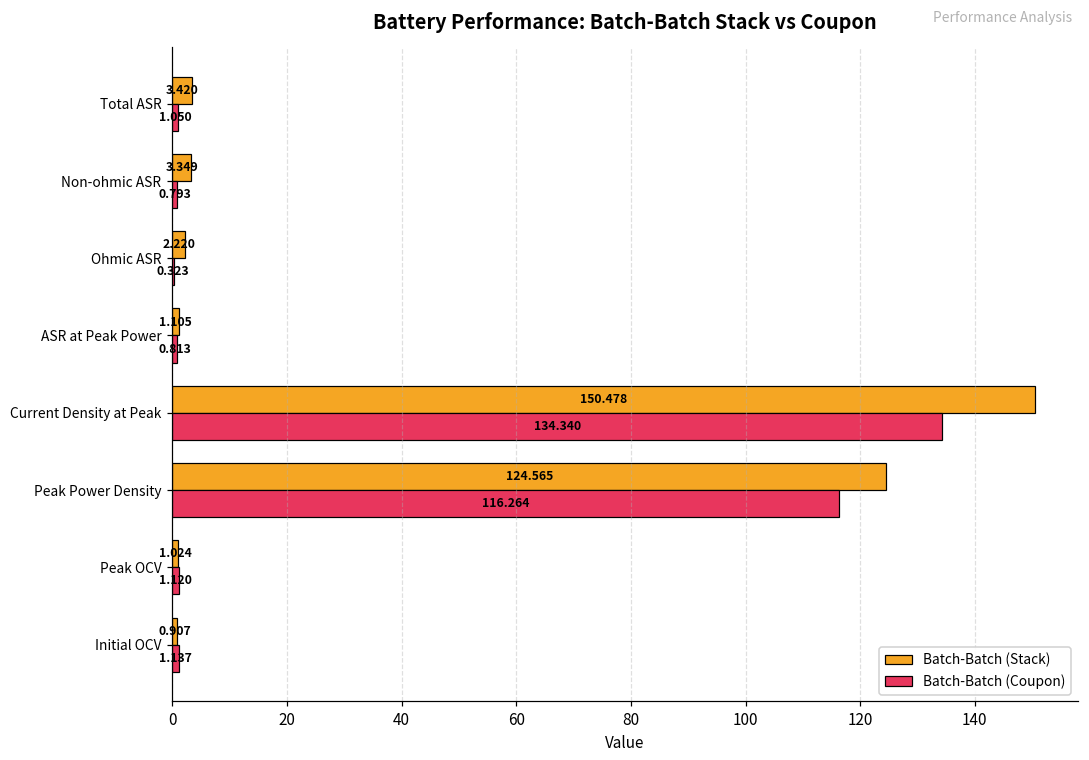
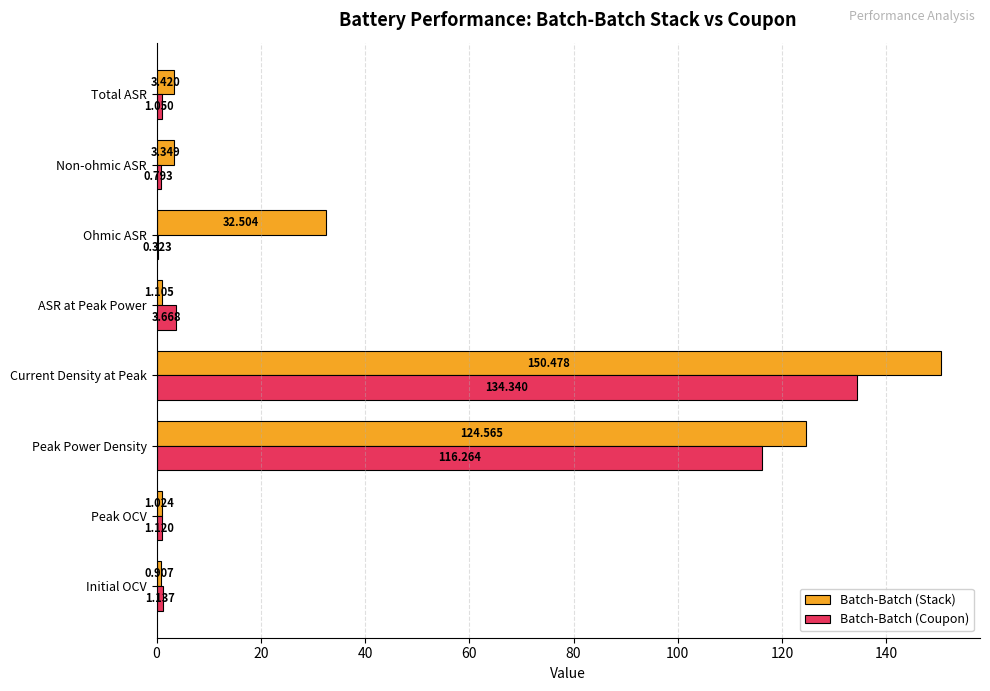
  {
    "Batch-Batch (Stack)": {
      "Total ASR": 3.420,
      "Non-ohmic ASR": 3.349,
-     "Ohmic ASR": 2.220,
+     "Ohmic ASR": 32.504,
      "ASR at Peak Power": 1.105,
      "Current Density at Peak": 150.478,
      "Peak Power Density": 124.565,
      "Peak OCV": 1.024,
      "Initial OCV": 0.907
    },
    "Batch-Batch (Coupon)": {
      "Total ASR": 1.050,
      "Non-ohmic ASR": 0.793,
      "Ohmic ASR": 0.323,
-     "ASR at Peak Power": 0.813,
+     "ASR at Peak Power": 3.668,
      "Current Density at Peak": 134.340,
      "Peak Power Density": 116.264,
      "Peak OCV": 1.120,
      "Initial OCV": 1.137
    }
  }
